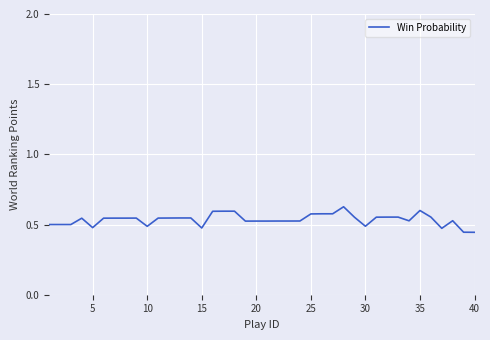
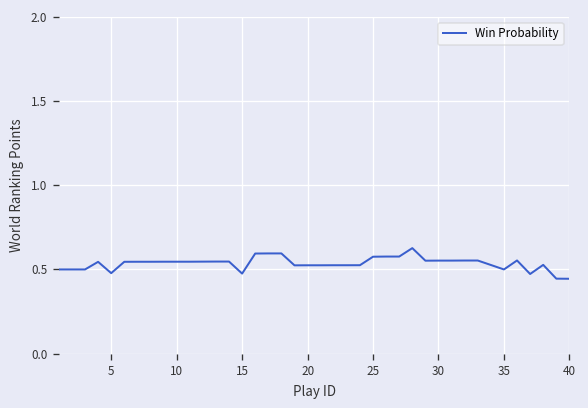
  {
    "5": 0.48,
-   "10": 0.49,
+   "10": 0.55,
    "15": 0.48,
    "20": 0.52,
    "25": 0.58,
-   "30": 0.49,
-   "35": 0.6,
+   "30": 0.55,
+   "35": 0.5,
    "40": 0.44
  }
